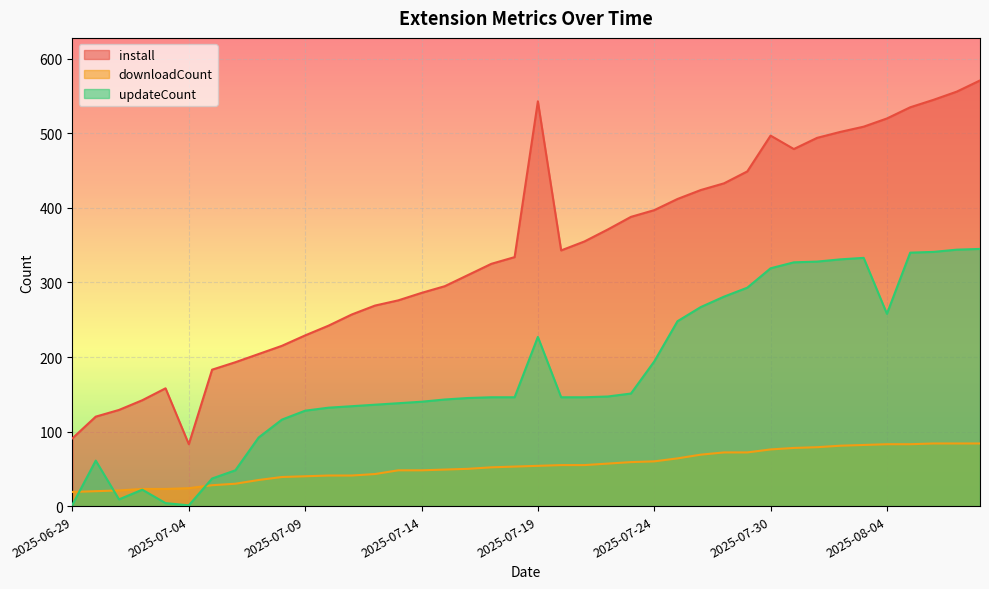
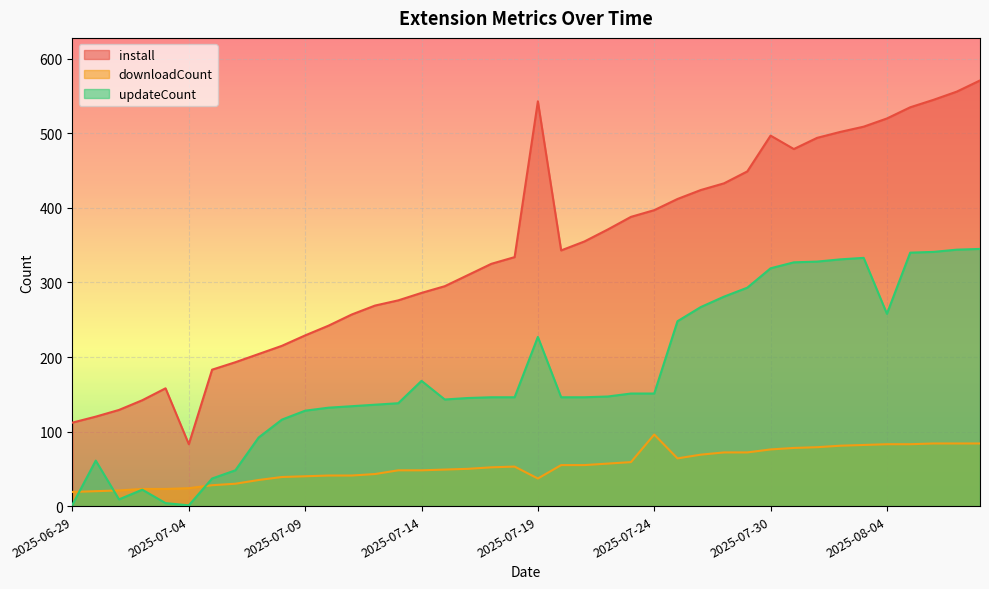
  {
    "install": {
-     "2025-06-29": 90,
+     "2025-06-29": 110,
      "2025-07-04": 80,
      "2025-07-09": 230,
      "2025-07-14": 290,
      "2025-07-19": 540,
      "2025-07-24": 400,
      "2025-07-30": 500,
      "2025-08-04": 520
    },
    "downloadCount": {
      "2025-06-29": 20,
      "2025-07-04": 20,
      "2025-07-09": 40,
      "2025-07-14": 50,
-     "2025-07-19": 50,
-     "2025-07-24": 60,
+     "2025-07-19": 40,
+     "2025-07-24": 100,
      "2025-07-30": 80,
      "2025-08-04": 80
    },
    "updateCount": {
      "2025-06-29": 0,
      "2025-07-04": 0,
      "2025-07-09": 130,
-     "2025-07-14": 140,
+     "2025-07-14": 170,
      "2025-07-19": 230,
-     "2025-07-24": 190,
+     "2025-07-24": 150,
      "2025-07-30": 320,
      "2025-08-04": 260
    }
  }
